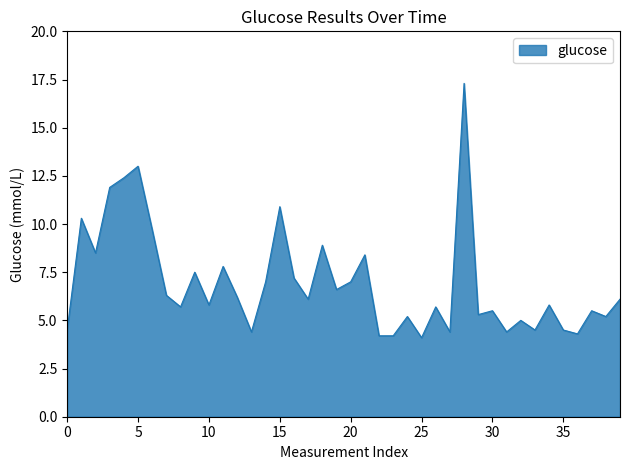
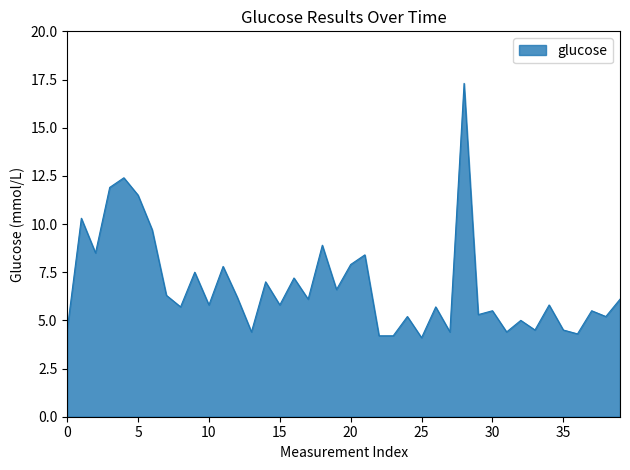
  {
    "0": 4.5,
-   "5": 13.0,
+   "5": 11.5,
    "10": 5.8,
-   "15": 10.9,
-   "20": 7.0,
+   "15": 5.8,
+   "20": 7.9,
    "25": 4.1,
    "30": 5.5,
    "35": 4.5
  }
